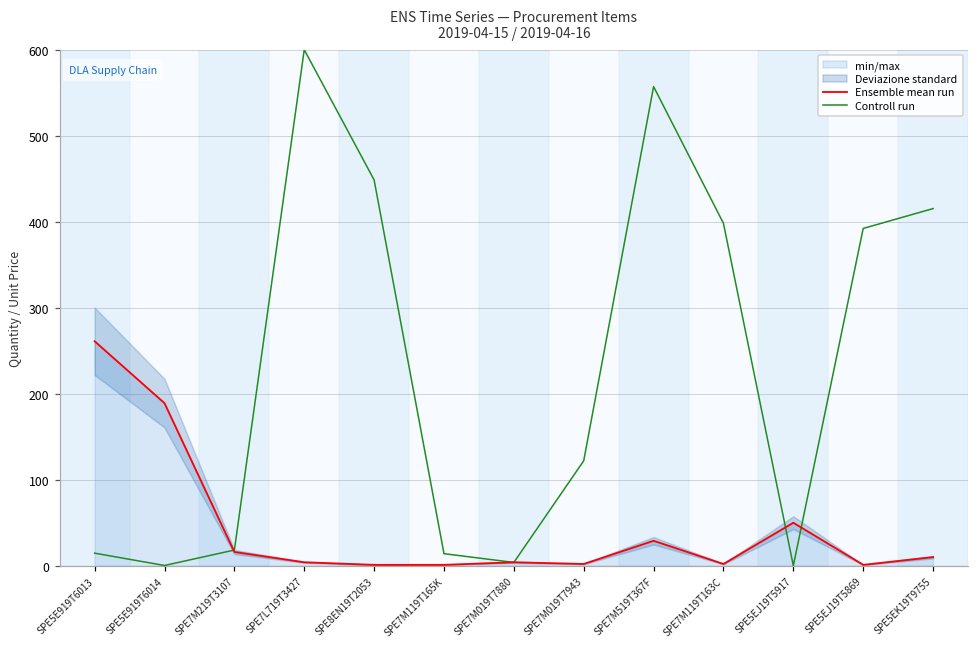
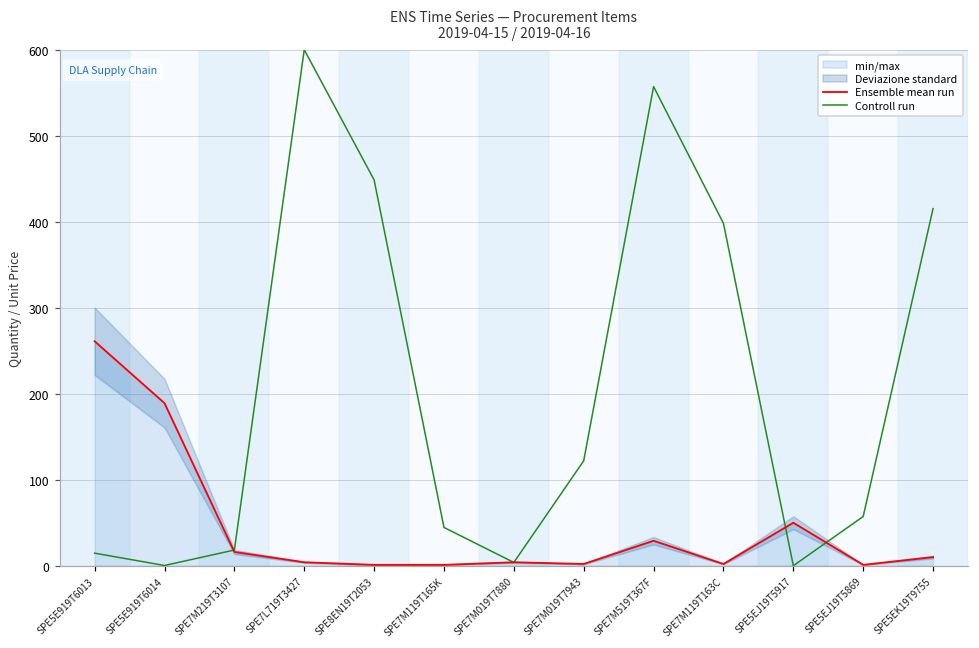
  {
    "Controll run": {
      "SPE5E919T6013": 10,
      "SPE5E919T6014": 0,
      "SPE7L719T3427": 600,
      "SPE8EN19T2053": 450,
-     "SPE7M119T165K": 10,
+     "SPE7M119T165K": 40,
      "SPE7M019T7943": 120,
      "SPE7M519T367F": 560,
      "SPE7M119T163C": 400,
      "SPE5EJ19T5917": 0,
-     "SPE5EJ19T5869": 390,
+     "SPE5EJ19T5869": 60,
      "SPE5EK19T9755": 420
    }
  }
